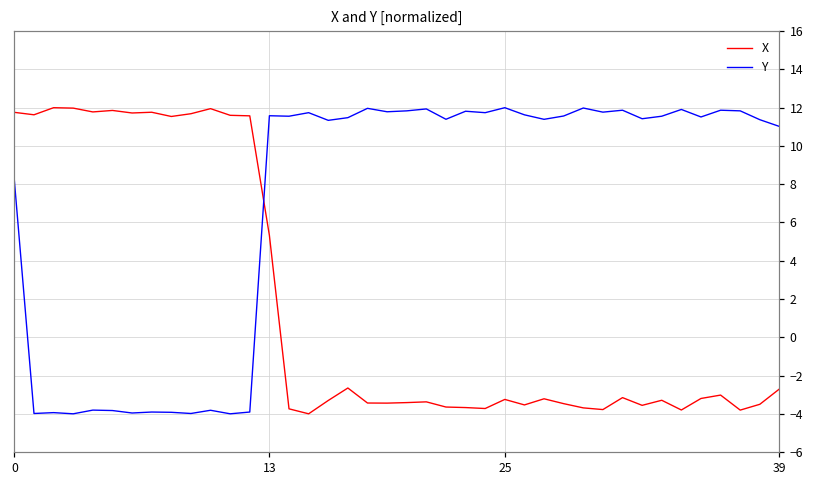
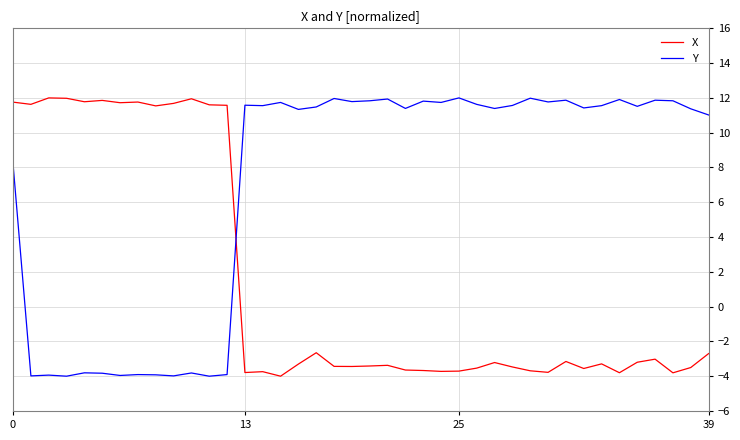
  {
    "X": {
      "0": 11.8,
-     "13": 5.3,
-     "25": -3.2,
+     "13": -3.8,
+     "25": -3.7,
      "39": -2.7
    },
    "Y": {
      "0": 8.2,
      "13": 11.6,
      "25": 12.0,
      "39": 11.0
    }
  }
